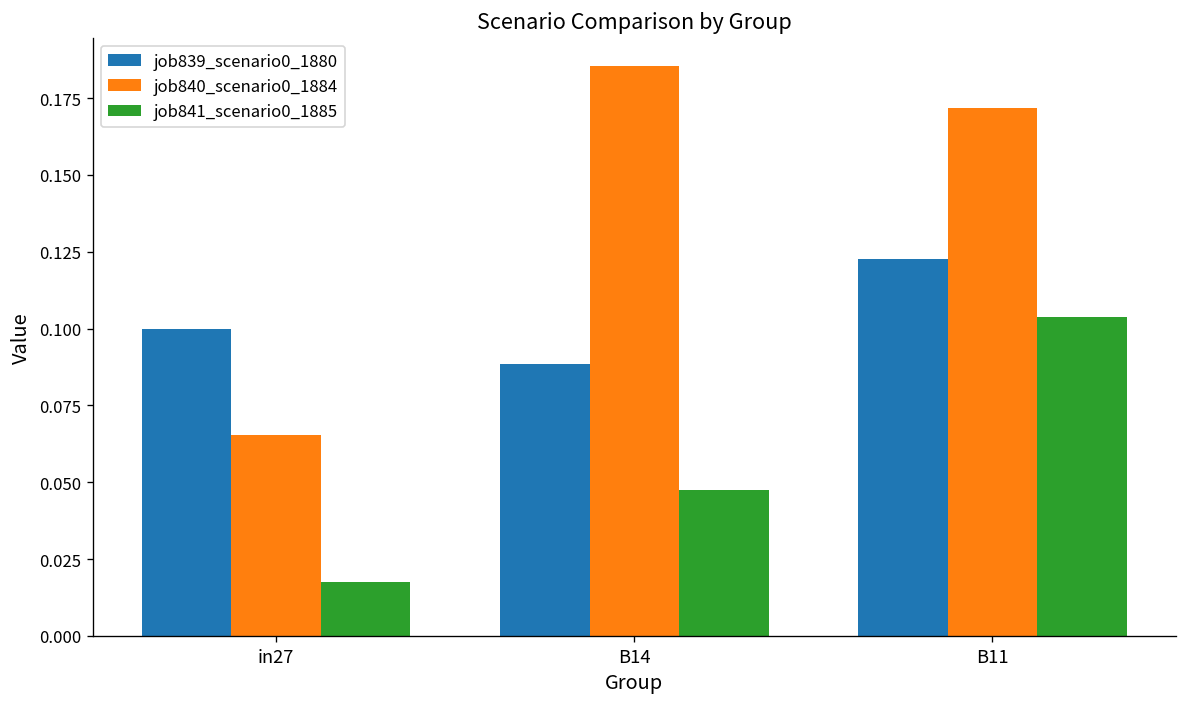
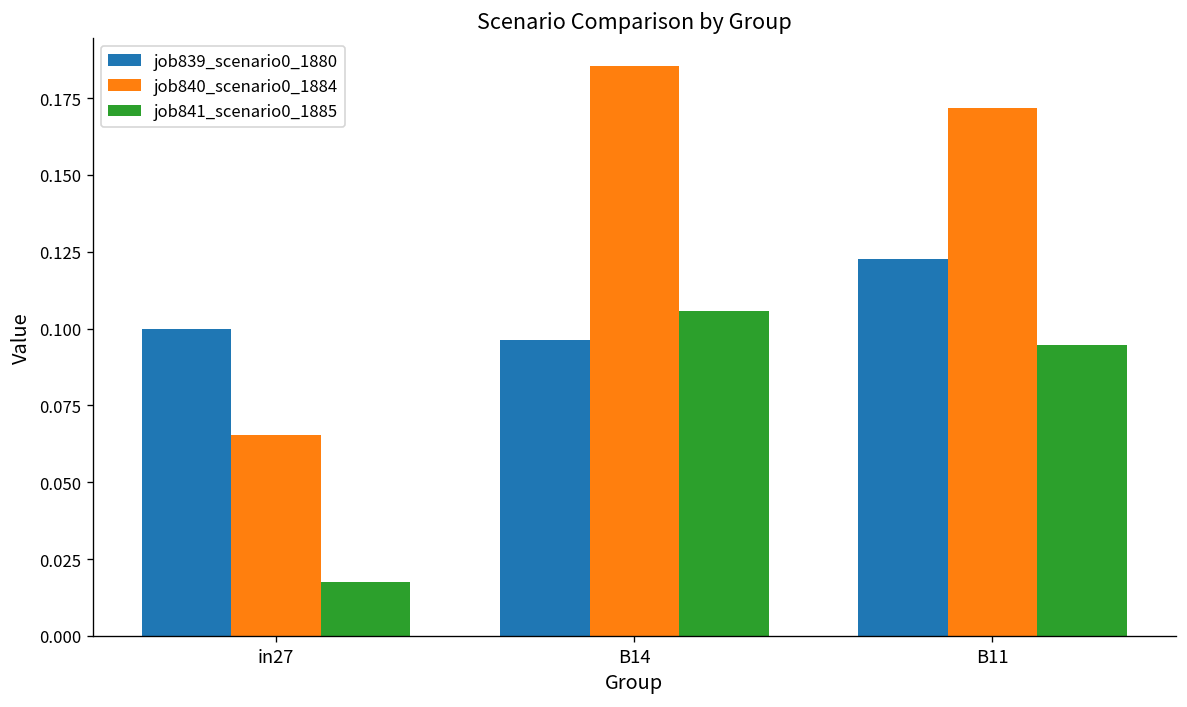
  {
    "job839_scenario0_1880": {
      "in27": 0.100,
-     "B14": 0.088,
+     "B14": 0.096,
      "B11": 0.123
    },
    "job840_scenario0_1884": {
      "in27": 0.065,
      "B14": 0.185,
      "B11": 0.172
    },
    "job841_scenario0_1885": {
      "in27": 0.018,
-     "B14": 0.047,
-     "B11": 0.104
+     "B14": 0.106,
+     "B11": 0.095
    }
  }
